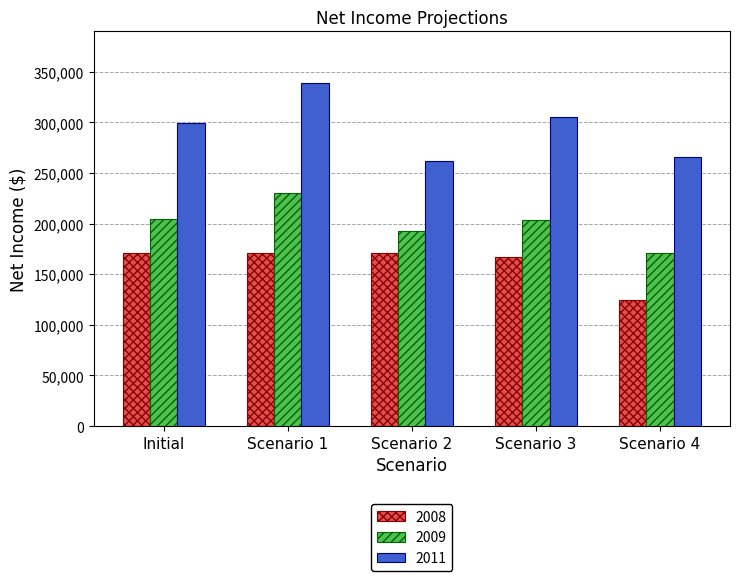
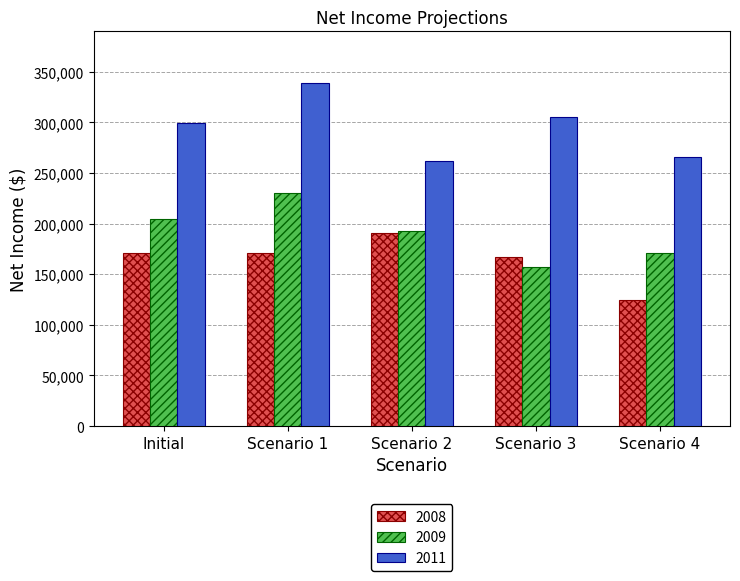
  {
    "2008": {
      "Initial": "171,000",
      "Scenario 1": "171,000",
-     "Scenario 2": "171,000",
+     "Scenario 2": "190,000",
      "Scenario 3": "167,000",
      "Scenario 4": "125,000"
    },
    "2009": {
      "Initial": "205,000",
      "Scenario 1": "230,000",
      "Scenario 2": "193,000",
-     "Scenario 3": "203,000",
+     "Scenario 3": "157,000",
      "Scenario 4": "171,000"
    },
    "2011": {
      "Initial": "300,000",
      "Scenario 1": "339,000",
      "Scenario 2": "262,000",
      "Scenario 3": "305,000",
      "Scenario 4": "266,000"
    }
  }
